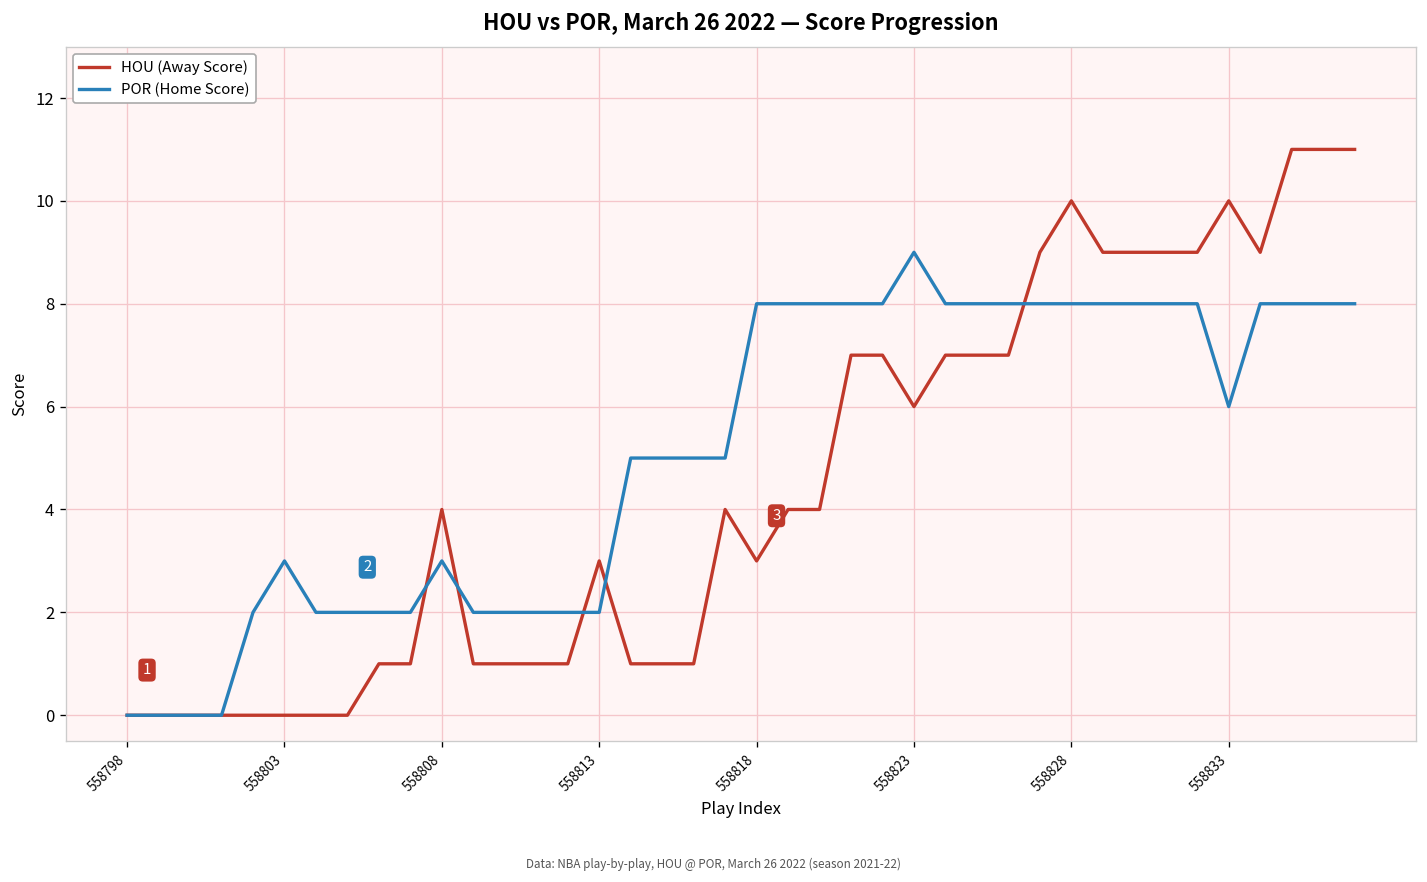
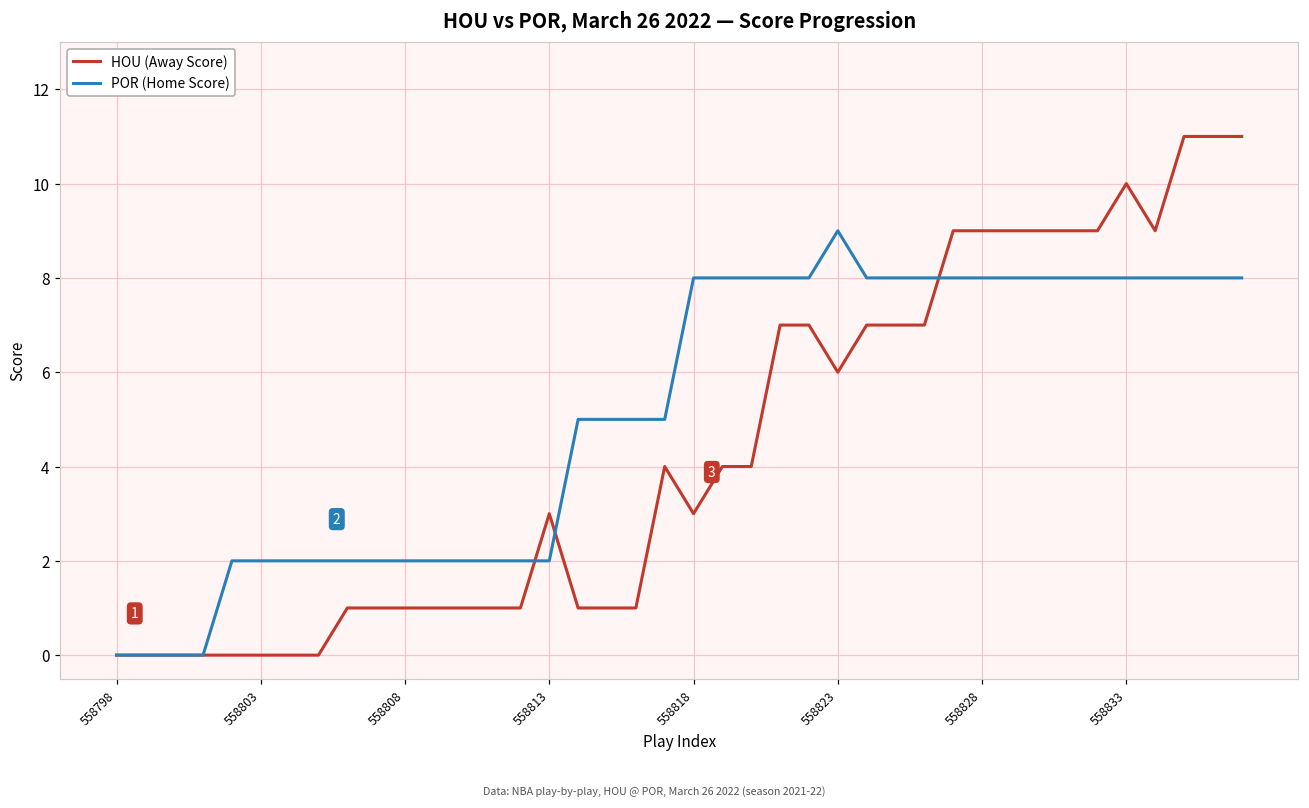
  {
    "HOU (Away Score)": {
      "558803": 0,
-     "558808": 4,
+     "558808": 1,
      "558813": 3,
      "558818": 3,
      "558823": 6,
-     "558828": 10,
+     "558828": 9,
      "558833": 10
    },
    "POR (Home Score)": {
-     "558803": 3,
-     "558808": 3,
+     "558803": 2,
+     "558808": 2,
      "558813": 2,
      "558818": 8,
      "558823": 9,
      "558828": 8,
-     "558833": 6
+     "558833": 8
    }
  }
